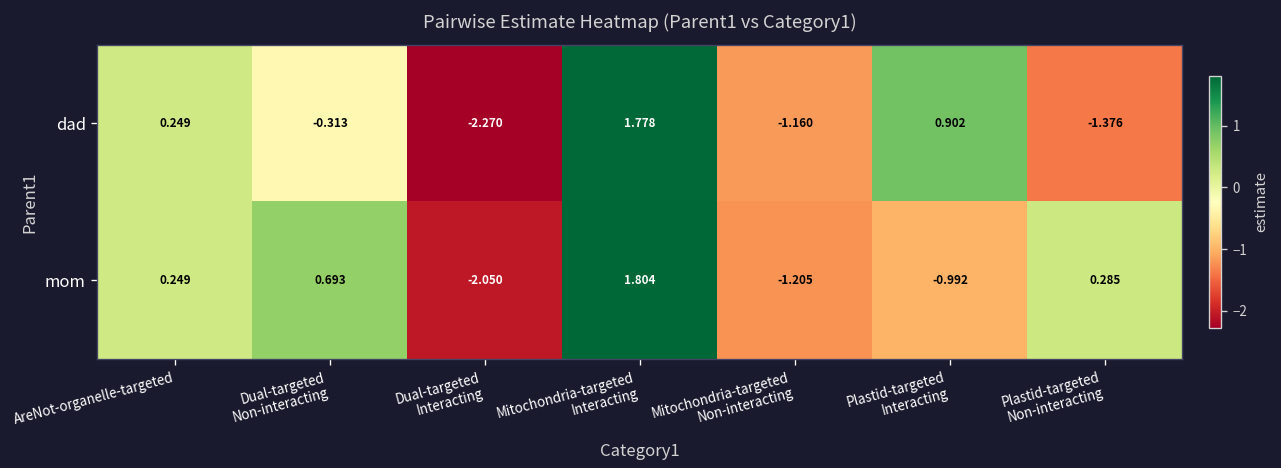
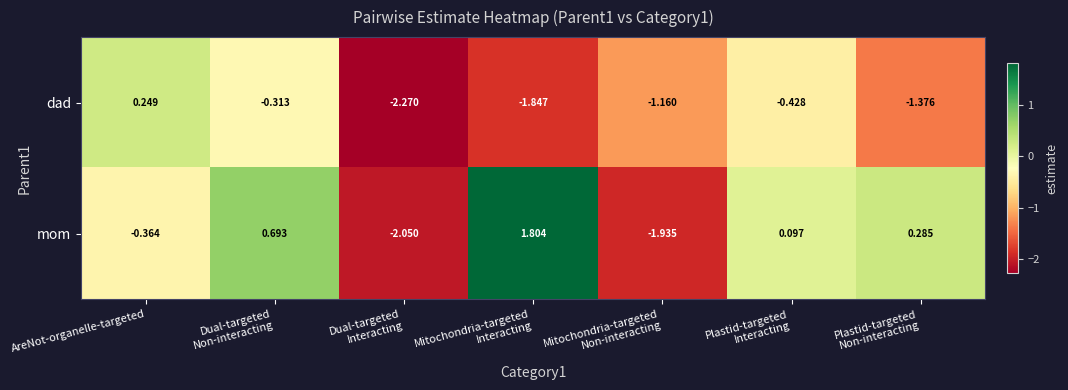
  {
    "dad": {
      "AreNot-organelle-targeted": 0.249,
      "Dual-targeted Non-interacting": -0.313,
      "Dual-targeted Interacting": -2.270,
-     "Mitochondria-targeted Interacting": 1.778,
+     "Mitochondria-targeted Interacting": -1.847,
      "Mitochondria-targeted Non-interacting": -1.160,
-     "Plastid-targeted Interacting": 0.902,
+     "Plastid-targeted Interacting": -0.428,
      "Plastid-targeted Non-interacting": -1.376
    },
    "mom": {
-     "AreNot-organelle-targeted": 0.249,
+     "AreNot-organelle-targeted": -0.364,
      "Dual-targeted Non-interacting": 0.693,
      "Dual-targeted Interacting": -2.050,
      "Mitochondria-targeted Interacting": 1.804,
-     "Mitochondria-targeted Non-interacting": -1.205,
-     "Plastid-targeted Interacting": -0.992,
+     "Mitochondria-targeted Non-interacting": -1.935,
+     "Plastid-targeted Interacting": 0.097,
      "Plastid-targeted Non-interacting": 0.285
    }
  }
